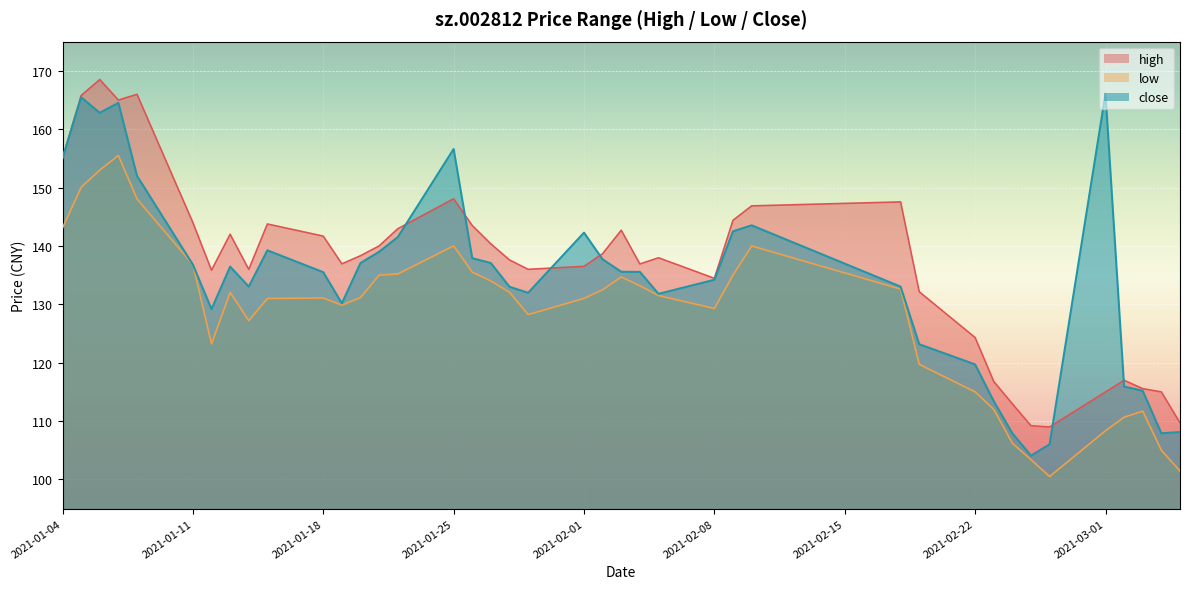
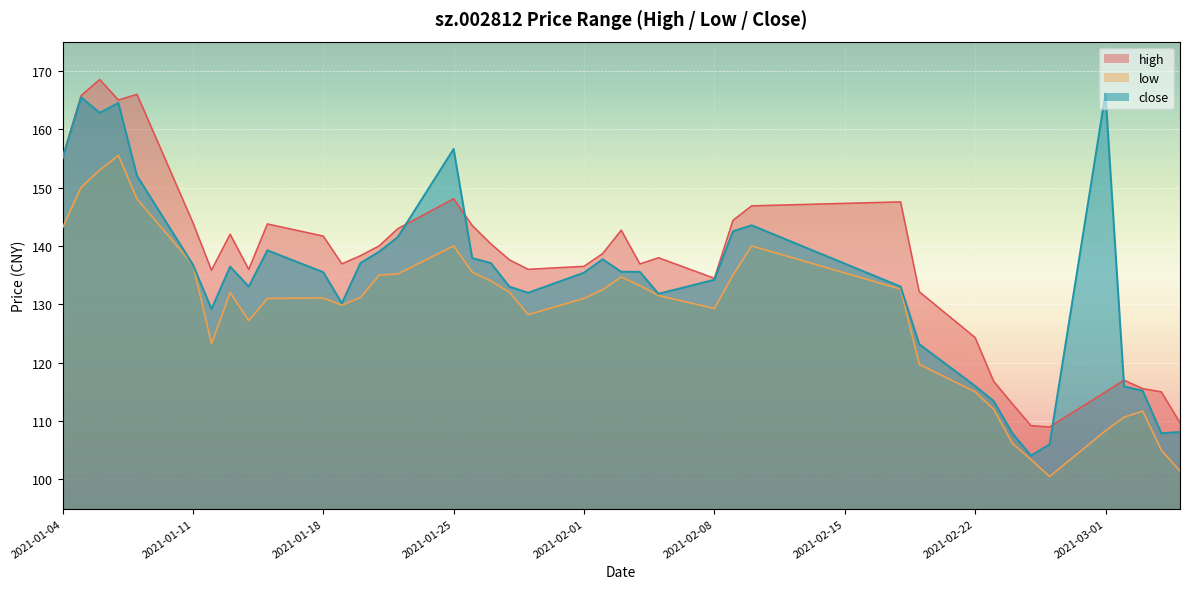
  {
    "close": {
      "2021-01-18": 136,
      "2021-01-25": 157,
-     "2021-02-01": 142,
-     "2021-02-22": 120
+     "2021-02-01": 135,
+     "2021-02-22": 116
    }
  }
